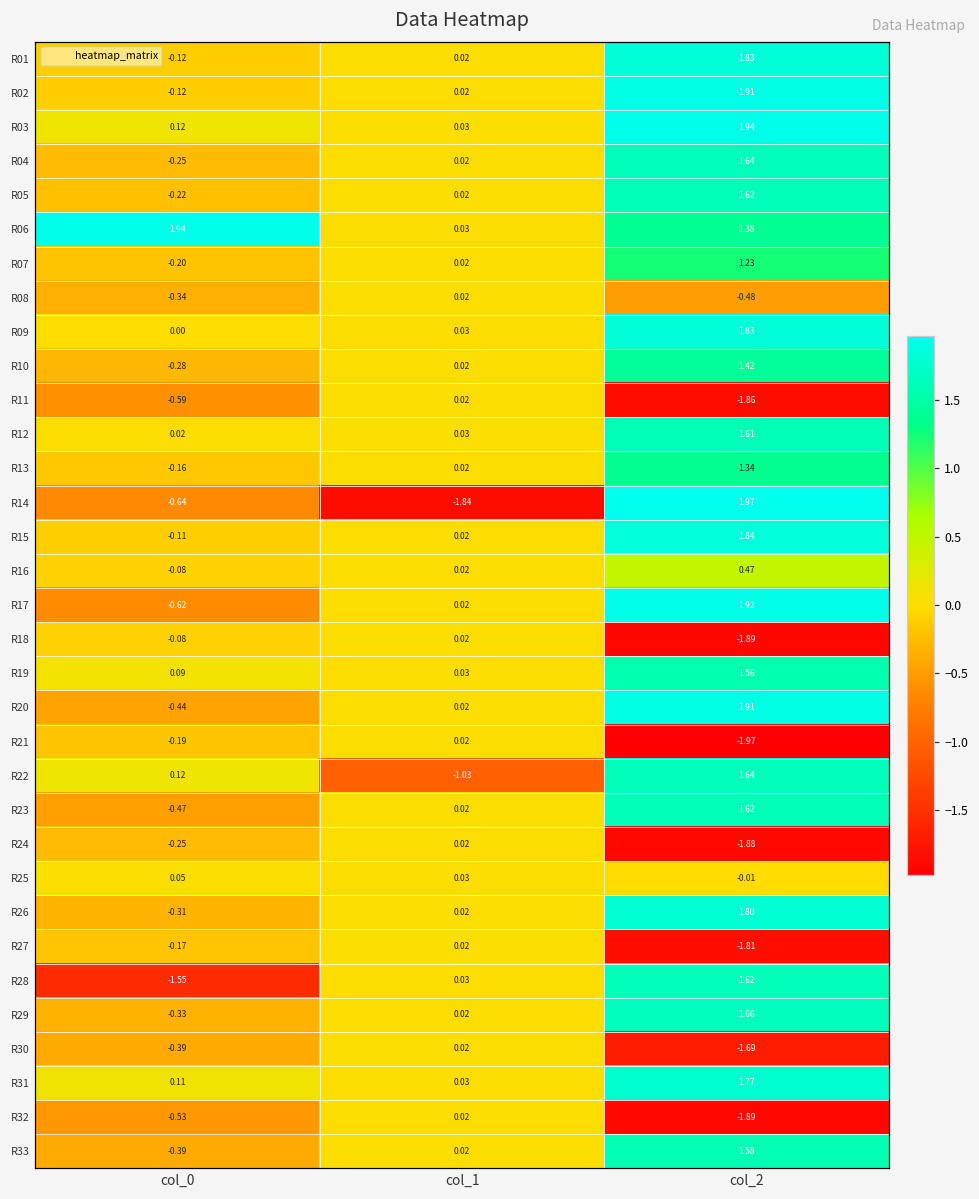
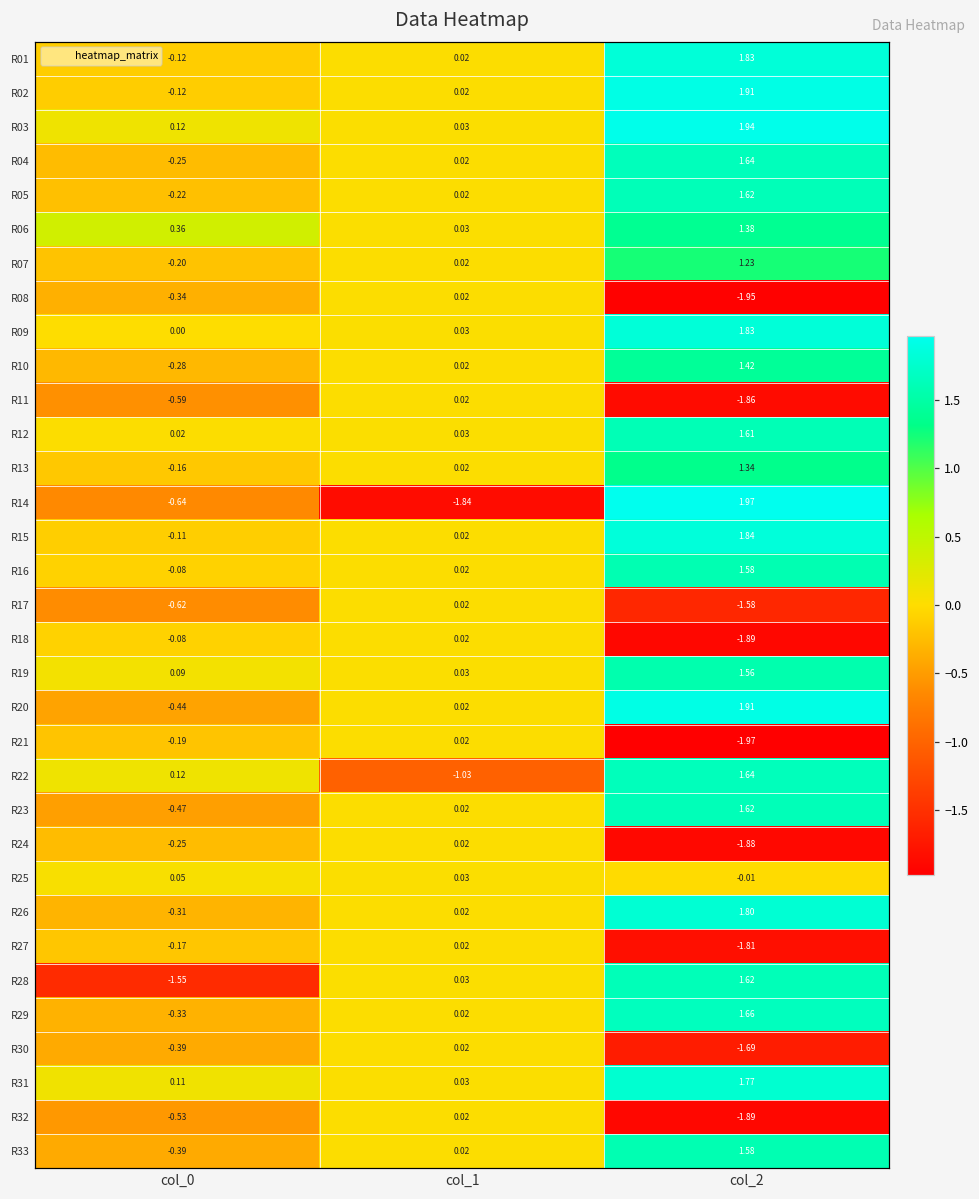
  {
    "R01": {
      "col_0": -0.12,
      "col_1": 0.02,
      "col_2": 1.83
    },
    "R02": {
      "col_0": -0.12,
      "col_1": 0.02,
      "col_2": 1.91
    },
    "R03": {
      "col_0": 0.12,
      "col_1": 0.03,
      "col_2": 1.94
    },
    "R04": {
      "col_0": -0.25,
      "col_1": 0.02,
      "col_2": 1.64
    },
    "R05": {
      "col_0": -0.22,
      "col_1": 0.02,
      "col_2": 1.62
    },
    "R06": {
-     "col_0": 1.94,
+     "col_0": 0.36,
      "col_1": 0.03,
      "col_2": 1.38
    },
    "R07": {
      "col_0": -0.20,
      "col_1": 0.02,
      "col_2": 1.23
    },
    "R08": {
      "col_0": -0.34,
      "col_1": 0.02,
-     "col_2": -0.48
+     "col_2": -1.95
    },
    "R09": {
      "col_0": 0.00,
      "col_1": 0.03,
      "col_2": 1.83
    },
    "R10": {
      "col_0": -0.28,
      "col_1": 0.02,
      "col_2": 1.42
    },
    "R11": {
      "col_0": -0.59,
      "col_1": 0.02,
      "col_2": -1.86
    },
    "R12": {
      "col_0": 0.02,
      "col_1": 0.03,
      "col_2": 1.61
    },
    "R13": {
      "col_0": -0.16,
      "col_1": 0.02,
      "col_2": 1.34
    },
    "R14": {
      "col_0": -0.64,
      "col_1": -1.84,
      "col_2": 1.97
    },
    "R15": {
      "col_0": -0.11,
      "col_1": 0.02,
      "col_2": 1.84
    },
    "R16": {
      "col_0": -0.08,
      "col_1": 0.02,
-     "col_2": 0.47
+     "col_2": 1.58
    },
    "R17": {
      "col_0": -0.62,
      "col_1": 0.02,
-     "col_2": 1.92
+     "col_2": -1.58
    },
    "R18": {
      "col_0": -0.08,
      "col_1": 0.02,
      "col_2": -1.89
    },
    "R19": {
      "col_0": 0.09,
      "col_1": 0.03,
      "col_2": 1.56
    },
    "R20": {
      "col_0": -0.44,
      "col_1": 0.02,
      "col_2": 1.91
    },
    "R21": {
      "col_0": -0.19,
      "col_1": 0.02,
      "col_2": -1.97
    },
    "R22": {
      "col_0": 0.12,
      "col_1": -1.03,
      "col_2": 1.64
    },
    "R23": {
      "col_0": -0.47,
      "col_1": 0.02,
      "col_2": 1.62
    },
    "R24": {
      "col_0": -0.25,
      "col_1": 0.02,
      "col_2": -1.88
    },
    "R25": {
      "col_0": 0.05,
      "col_1": 0.03,
      "col_2": -0.01
    },
    "R26": {
      "col_0": -0.31,
      "col_1": 0.02,
      "col_2": 1.80
    },
    "R27": {
      "col_0": -0.17,
      "col_1": 0.02,
      "col_2": -1.81
    },
    "R28": {
      "col_0": -1.55,
      "col_1": 0.03,
      "col_2": 1.62
    },
    "R29": {
      "col_0": -0.33,
      "col_1": 0.02,
      "col_2": 1.66
    },
    "R30": {
      "col_0": -0.39,
      "col_1": 0.02,
      "col_2": -1.69
    },
    "R31": {
      "col_0": 0.11,
      "col_1": 0.03,
      "col_2": 1.77
    },
    "R32": {
      "col_0": -0.53,
      "col_1": 0.02,
      "col_2": -1.89
    },
    "R33": {
      "col_0": -0.39,
      "col_1": 0.02,
      "col_2": 1.58
    }
  }
